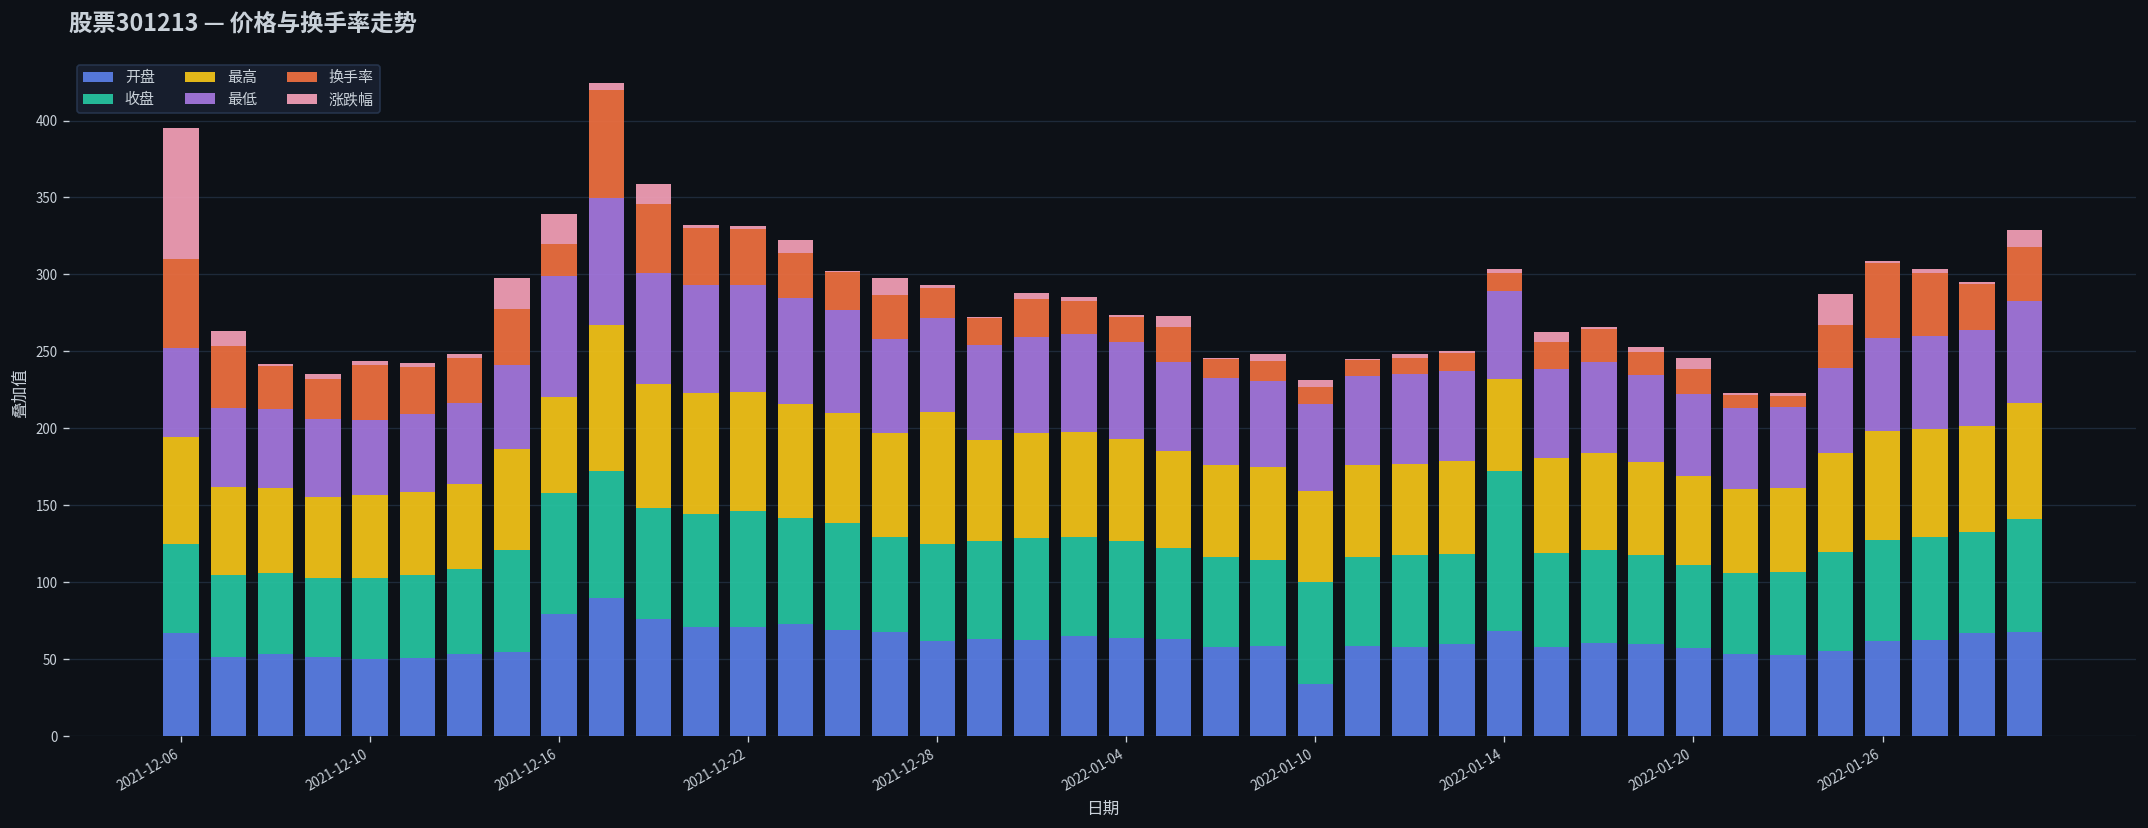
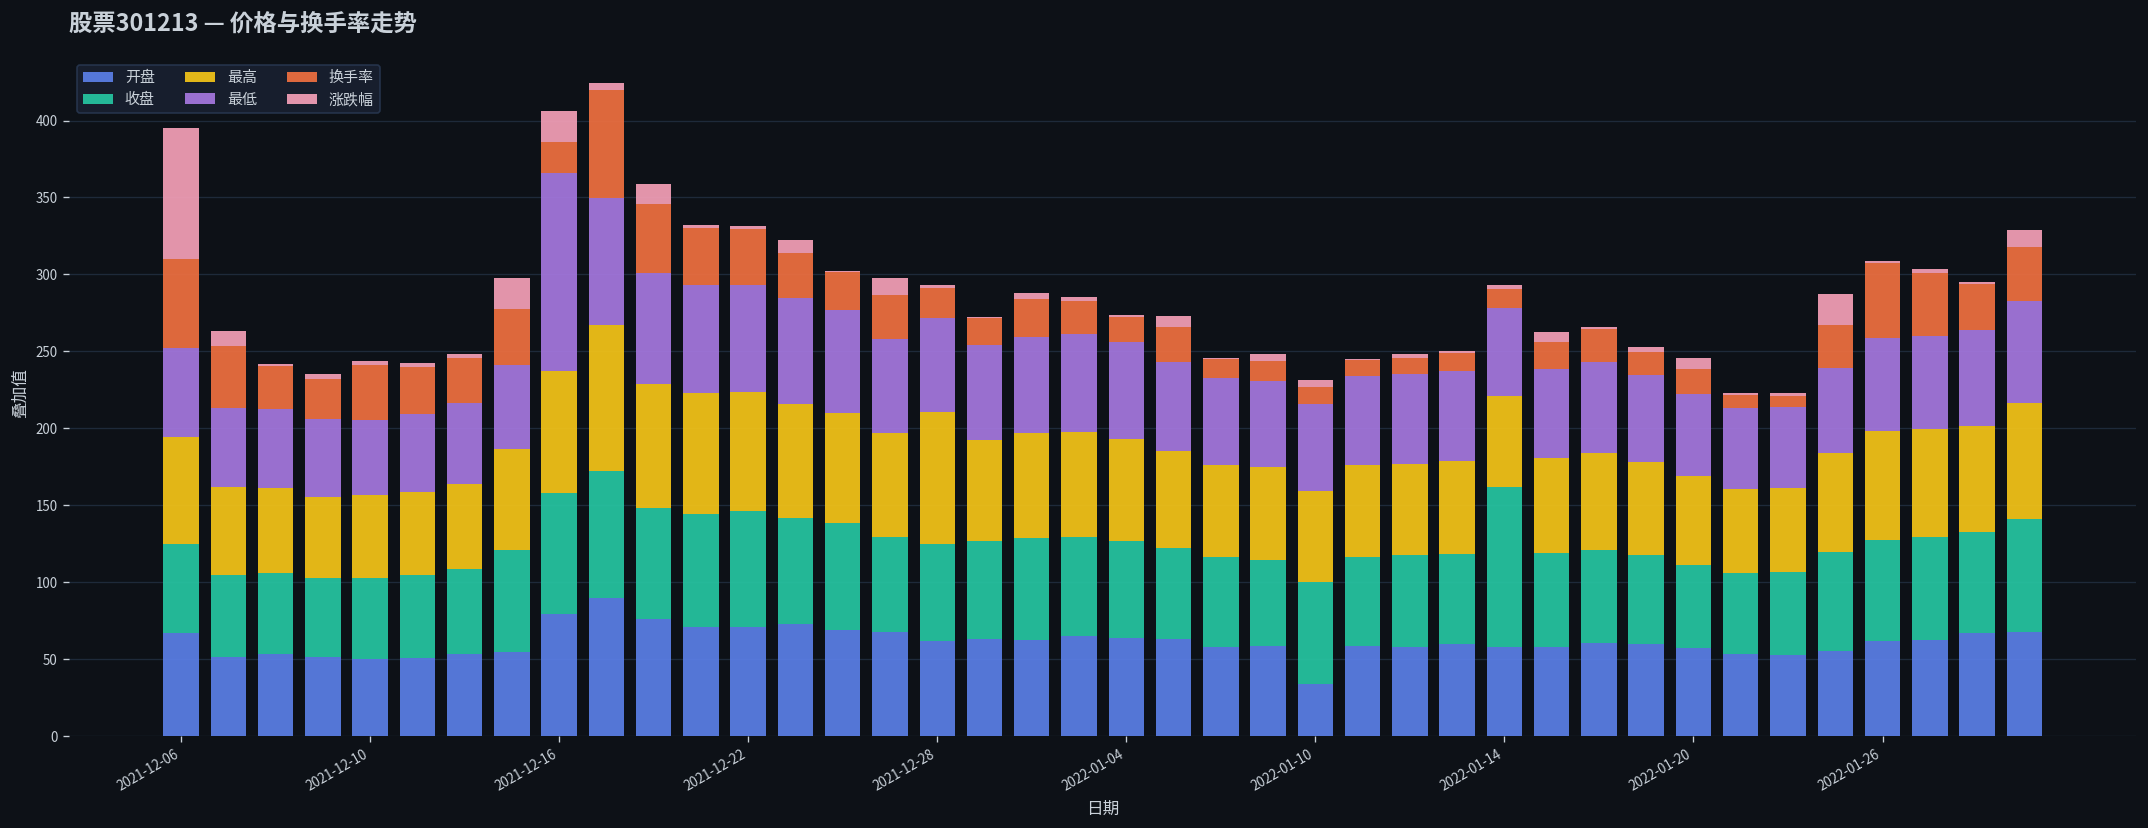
  {
    "开盘": {
      "2021-12-06": 67,
      "2021-12-10": 50,
      "2021-12-16": 79,
      "2021-12-22": 71,
      "2021-12-28": 62,
      "2022-01-04": 63,
      "2022-01-10": 34,
-     "2022-01-14": 69,
+     "2022-01-14": 58,
      "2022-01-20": 57,
      "2022-01-26": 62
    },
    "收盘": {
      "2021-12-06": 58,
      "2021-12-10": 52,
      "2021-12-16": 79,
      "2021-12-22": 75,
      "2021-12-28": 63,
      "2022-01-04": 63,
      "2022-01-10": 67,
      "2022-01-14": 104,
      "2022-01-20": 54,
      "2022-01-26": 65
    },
    "最高": {
      "2021-12-06": 69,
      "2021-12-10": 54,
-     "2021-12-16": 62,
+     "2021-12-16": 79,
      "2021-12-22": 78,
      "2021-12-28": 86,
      "2022-01-04": 67,
      "2022-01-10": 59,
      "2022-01-14": 59,
      "2022-01-20": 58,
      "2022-01-26": 71
    },
    "最低": {
      "2021-12-06": 58,
      "2021-12-10": 49,
-     "2021-12-16": 79,
+     "2021-12-16": 128,
      "2021-12-22": 69,
      "2021-12-28": 61,
      "2022-01-04": 63,
      "2022-01-10": 56,
      "2022-01-14": 57,
      "2022-01-20": 54,
      "2022-01-26": 61
    },
    "换手率": {
      "2021-12-06": 58,
      "2021-12-10": 35,
      "2021-12-16": 20,
      "2021-12-22": 37,
      "2021-12-28": 19,
      "2022-01-04": 16,
      "2022-01-10": 12,
      "2022-01-14": 12,
      "2022-01-20": 16,
      "2022-01-26": 49
    },
    "涨跌幅": {
      "2021-12-06": 85,
      "2021-12-10": 3,
      "2021-12-16": 20,
      "2021-12-28": 2,
      "2022-01-10": 4,
      "2022-01-14": 3,
      "2022-01-20": 7
    }
  }
